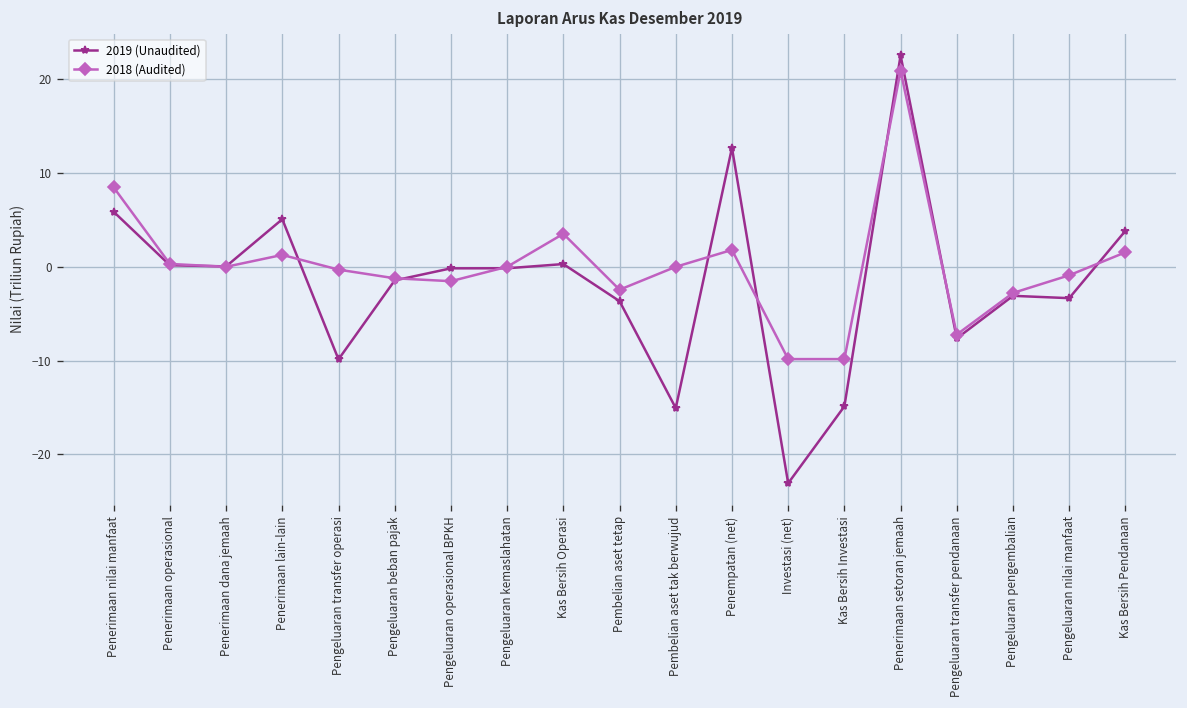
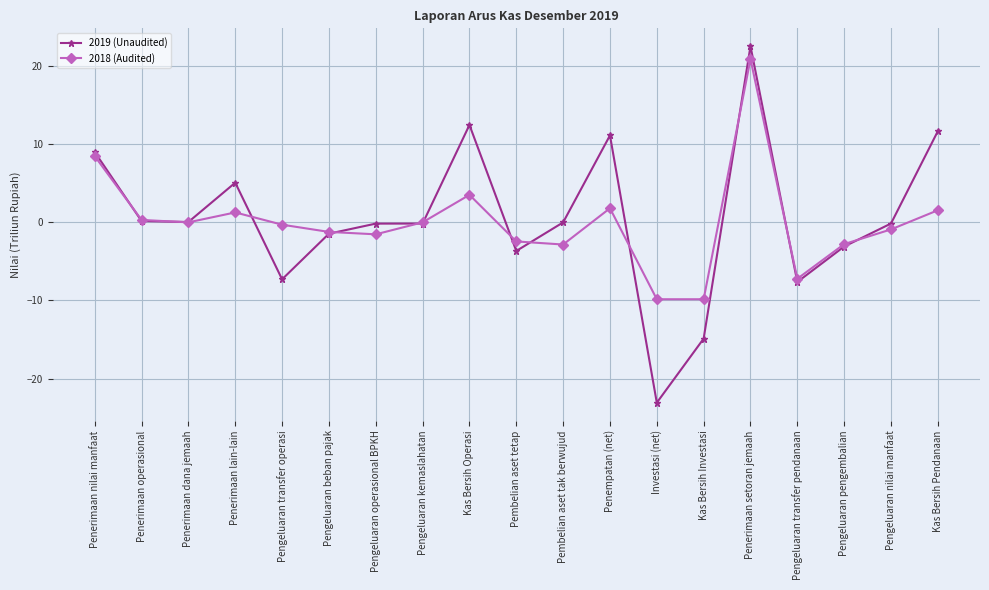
  {
    "2019 (Unaudited)": {
-     "Penerimaan nilai manfaat": 6,
+     "Penerimaan nilai manfaat": 9,
      "Penerimaan lain-lain": 5,
-     "Pengeluaran transfer operasi": -10,
+     "Pengeluaran transfer operasi": -7,
      "Pengeluaran operasional BPKH": 0,
-     "Kas Bersih Operasi": 0,
+     "Kas Bersih Operasi": 12,
      "Pembelian aset tetap": -4,
-     "Pembelian aset tak berwujud": -15,
-     "Penempatan (net)": 13,
+     "Pembelian aset tak berwujud": 0,
+     "Penempatan (net)": 11,
      "Investasi (net)": -23,
      "Kas Bersih Investasi": -15,
      "Penerimaan setoran jemaah": 23,
      "Pengeluaran transfer pendanaan": -8,
-     "Pengeluaran nilai manfaat": -3,
-     "Kas Bersih Pendanaan": 4
+     "Pengeluaran nilai manfaat": 0,
+     "Kas Bersih Pendanaan": 12
    },
    "2018 (Audited)": {
      "Penerimaan nilai manfaat": 8,
      "Penerimaan lain-lain": 1,
      "Pengeluaran transfer operasi": 0,
      "Pengeluaran operasional BPKH": -2,
      "Kas Bersih Operasi": 4,
      "Pembelian aset tetap": -2,
-     "Pembelian aset tak berwujud": 0,
+     "Pembelian aset tak berwujud": -3,
      "Penempatan (net)": 2,
      "Investasi (net)": -10,
      "Kas Bersih Investasi": -10,
      "Penerimaan setoran jemaah": 21,
      "Pengeluaran transfer pendanaan": -7,
      "Pengeluaran nilai manfaat": -1,
      "Kas Bersih Pendanaan": 2
    }
  }
